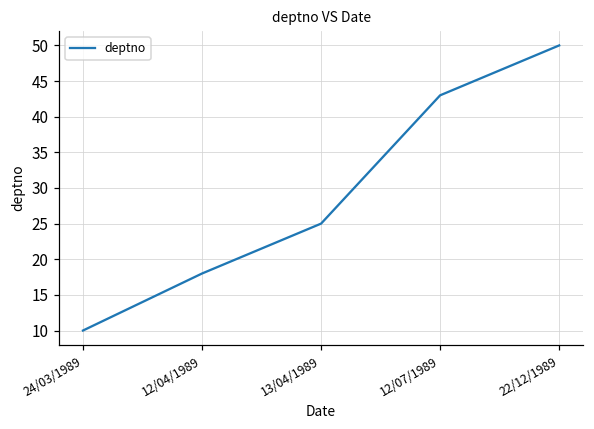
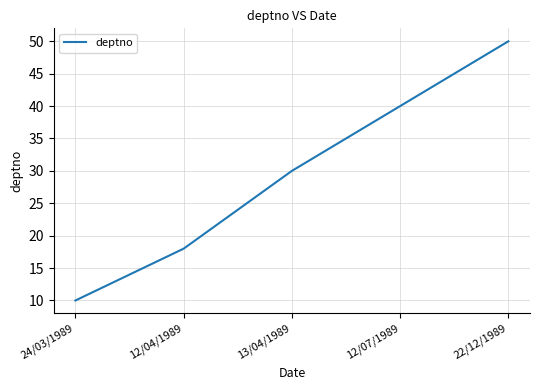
  {
    "24/03/1989": 10,
    "12/04/1989": 18,
-   "13/04/1989": 25,
-   "12/07/1989": 43,
+   "13/04/1989": 30,
+   "12/07/1989": 40,
    "22/12/1989": 50
  }
